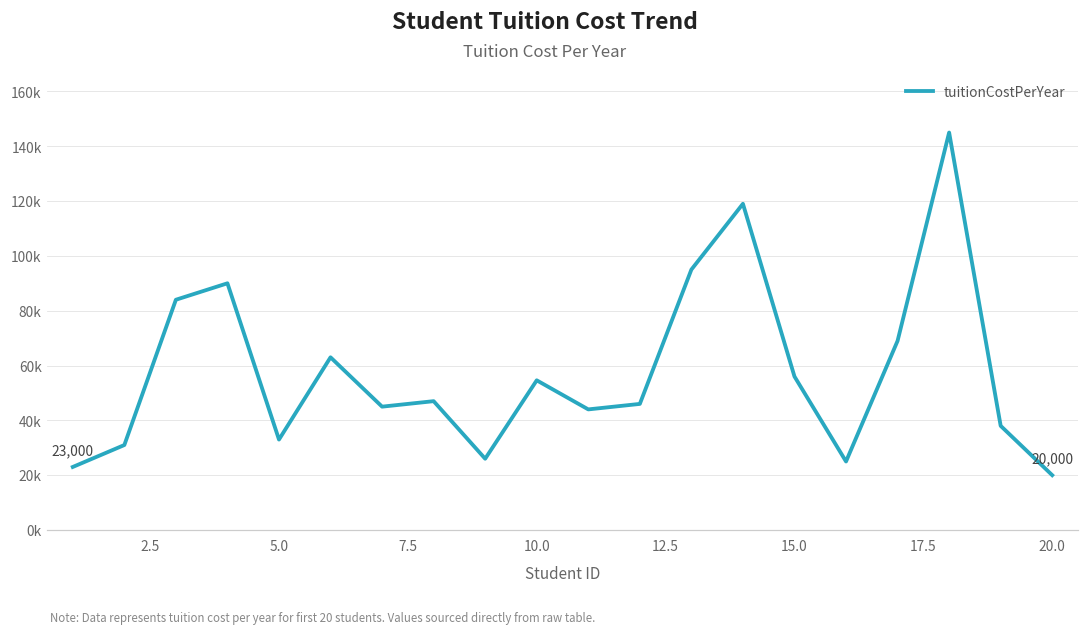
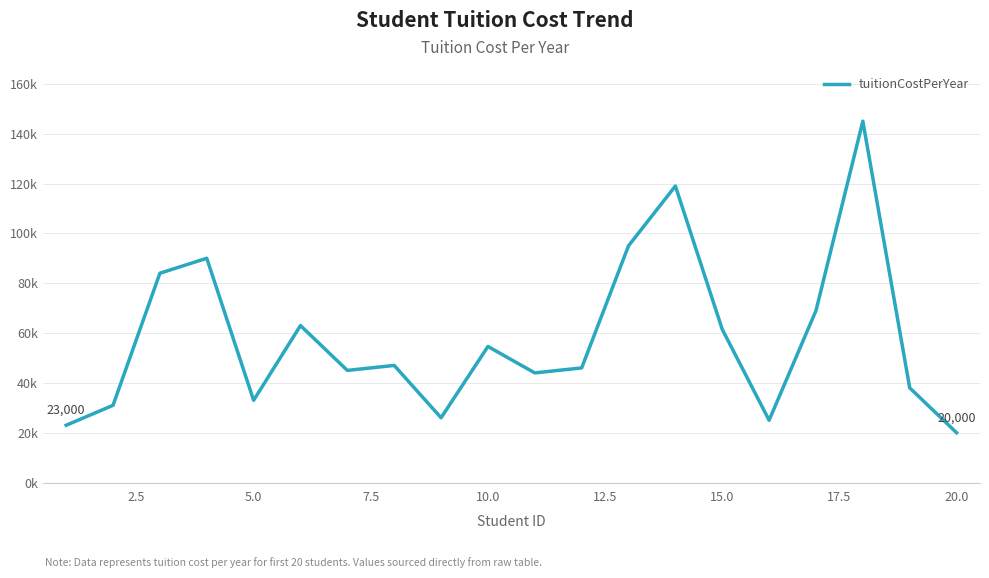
  {
    "5.0": 33000,
    "10.0": 55000,
-   "15.0": 56000
+   "15.0": 61000
  }
